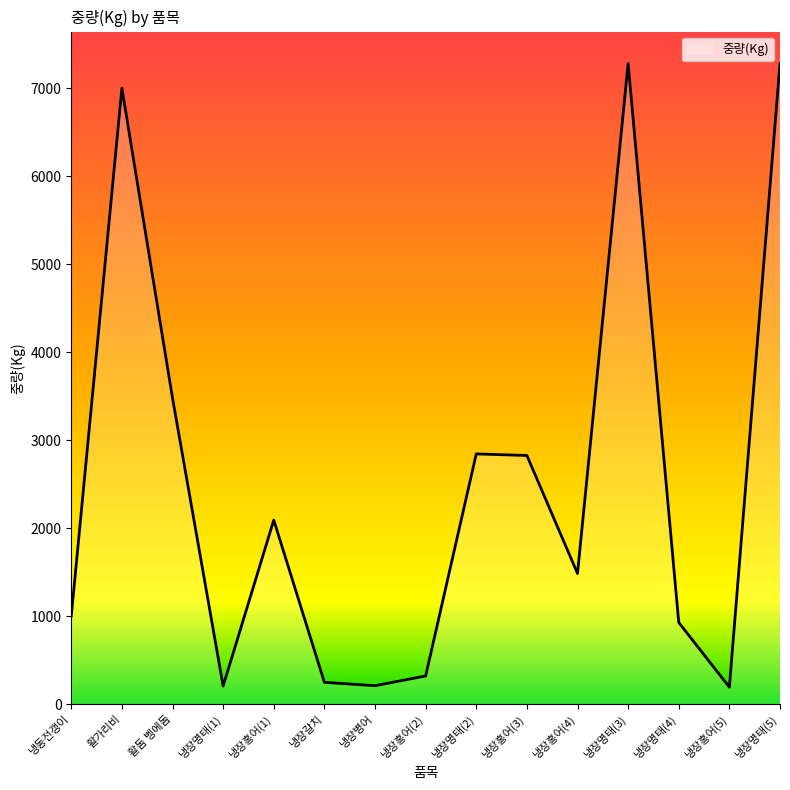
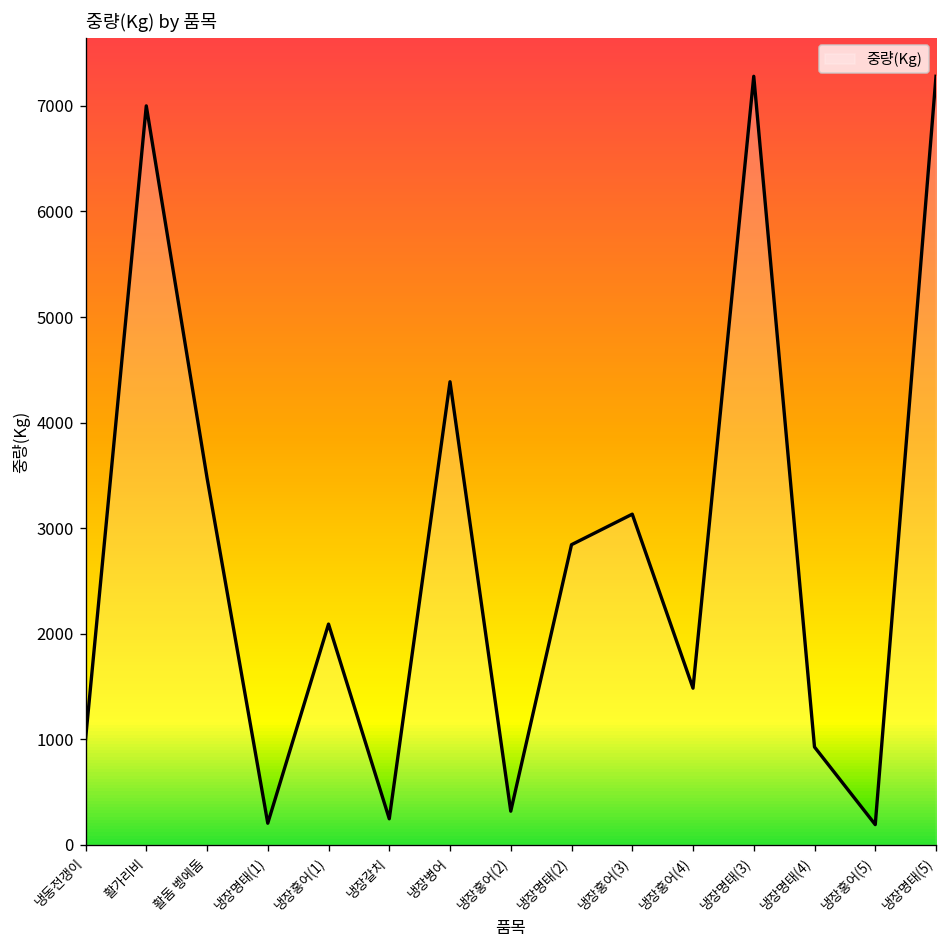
  {
    "냉동전갱이": 1000,
    "활가리비": 7000,
    "활돔 벵에돔": 3500,
    "냉장명태(1)": 200,
    "냉장홍어(1)": 2100,
    "냉장갈치": 200,
-   "냉장병어": 200,
+   "냉장병어": 4400,
    "냉장홍어(2)": 300,
    "냉장명태(2)": 2800,
-   "냉장홍어(3)": 2800,
+   "냉장홍어(3)": 3100,
    "냉장홍어(4)": 1500,
    "냉장명태(3)": 7300,
    "냉장명태(4)": 900,
    "냉장홍어(5)": 200,
    "냉장명태(5)": 7300
  }
